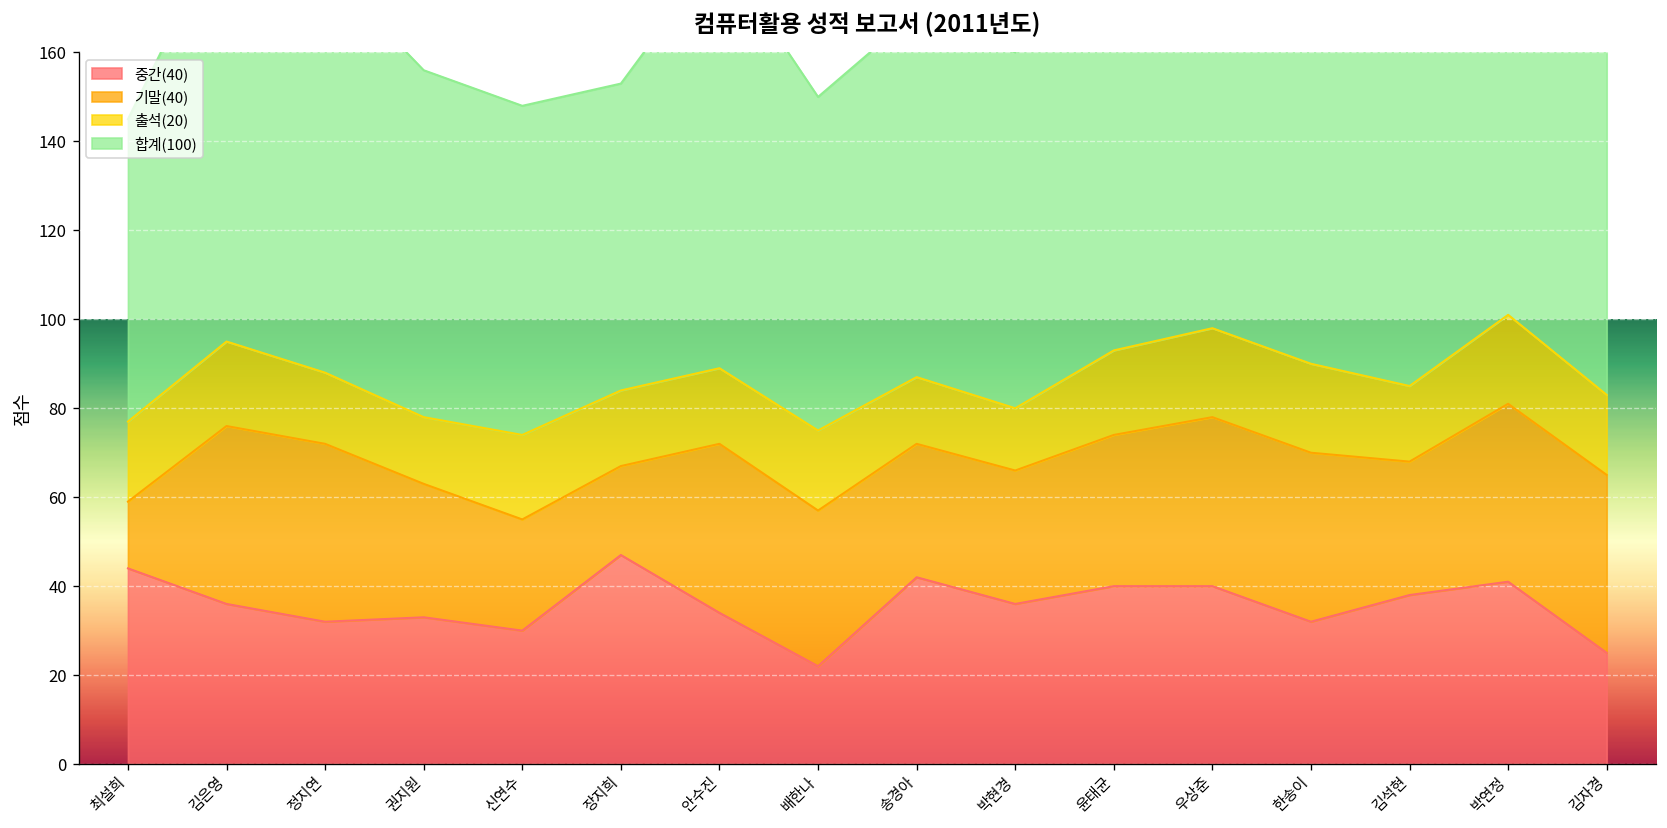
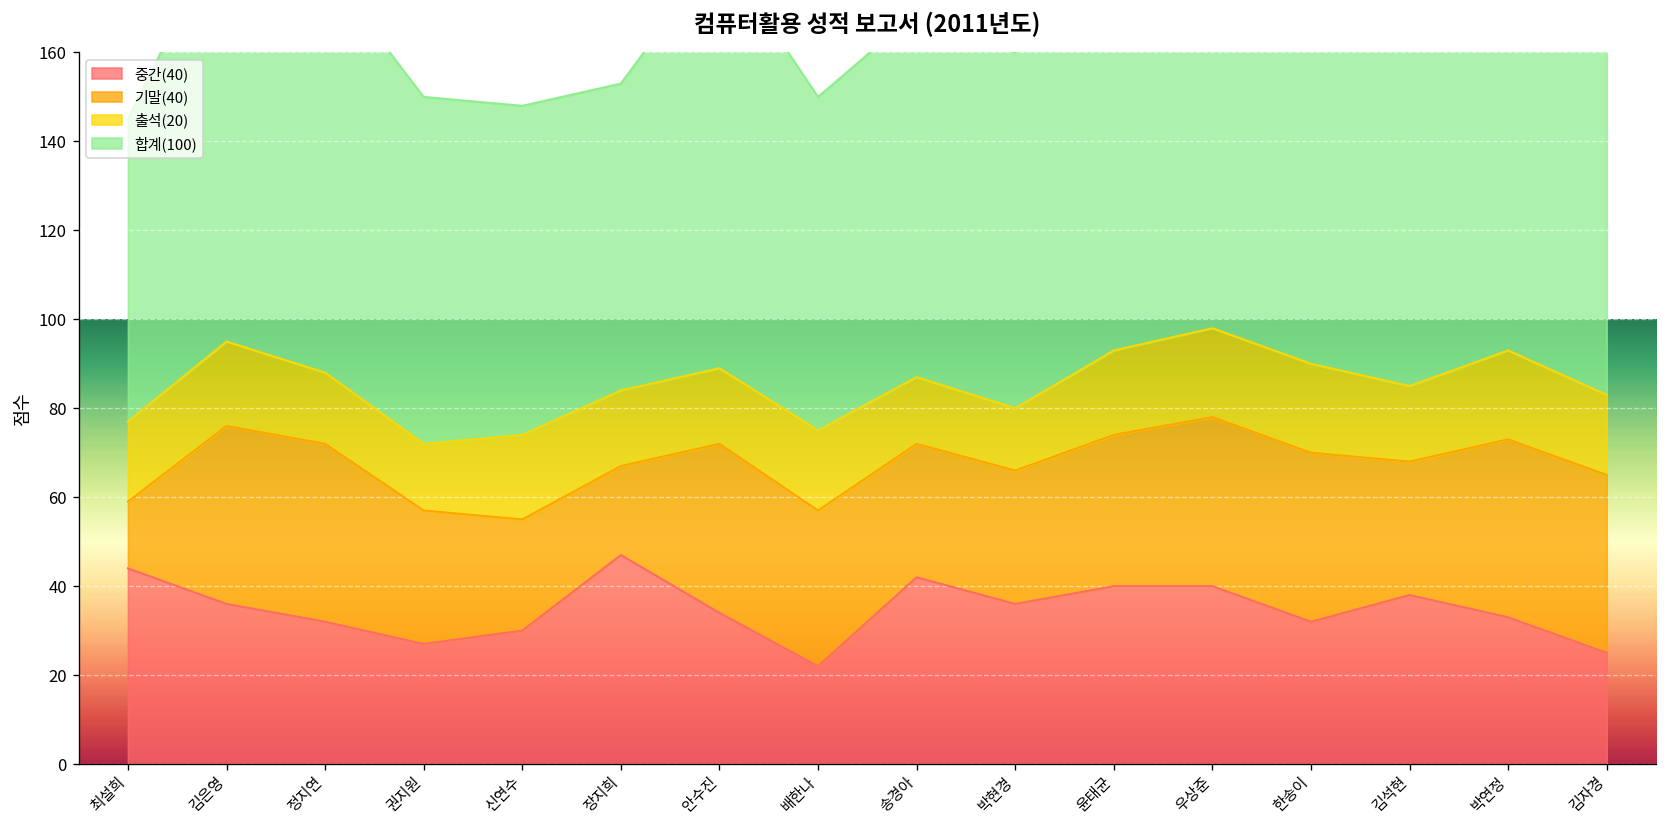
  {
    "중간(40)": {
      "최설희": 44,
      "김은영": 36,
      "정지연": 32,
-     "권지원": 33,
+     "권지원": 27,
      "신연수": 30,
      "장지희": 47,
      "안수진": 34,
      "배한나": 22,
      "송경아": 42,
      "박현경": 36,
      "윤태균": 40,
      "우상준": 40,
      "한송이": 32,
      "김석현": 38,
-     "박연정": 41,
+     "박연정": 33,
      "김자경": 25
    },
    "합계(100)": {
      "권지원": 78,
      "신연수": 74,
      "장지희": 69,
      "배한나": 75,
      "박현경": 80
    }
  }
